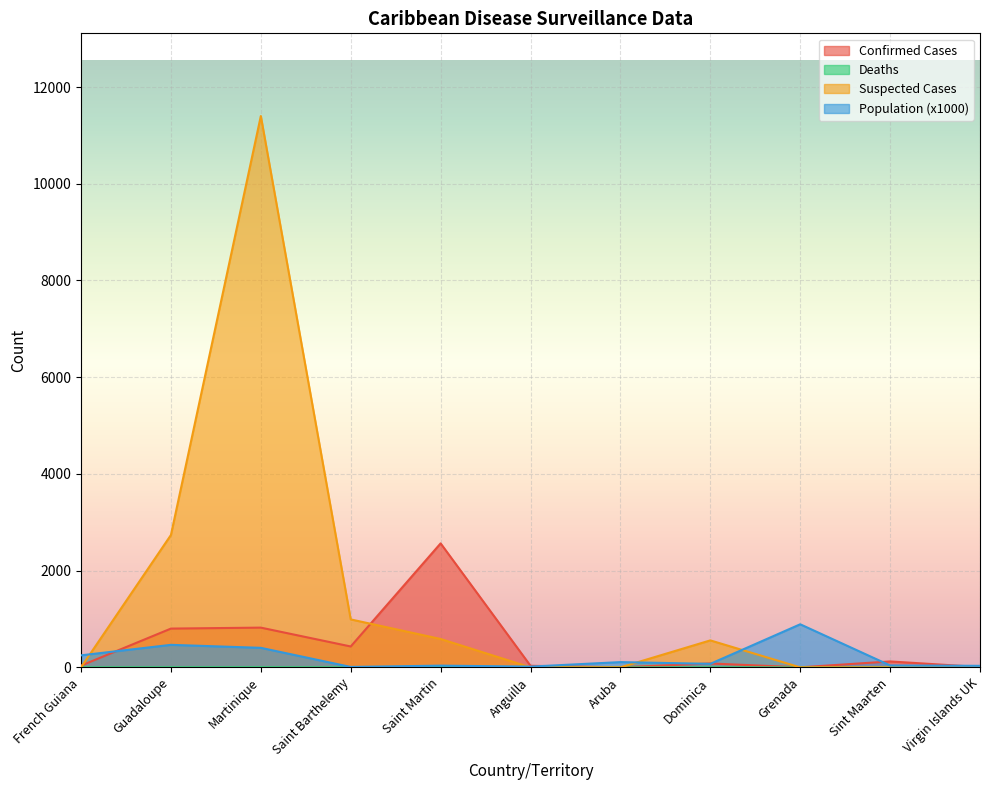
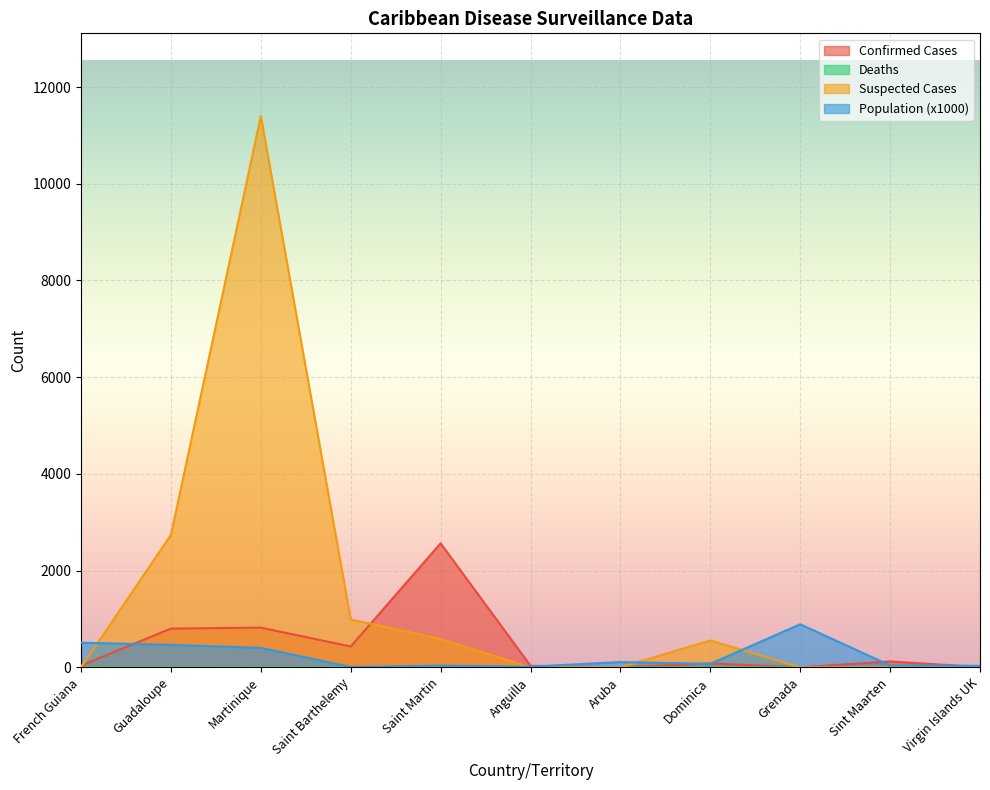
  {
    "Confirmed Cases": {
      "Guadaloupe": 800,
      "Martinique": 800,
      "Saint Barthelemy": 400,
      "Saint Martin": 2600,
      "Sint Maarten": 100
    },
    "Deaths": {
      "Guadaloupe": 0,
      "Martinique": 0,
      "Dominica": 0
    },
    "Suspected Cases": {
      "Guadaloupe": 2700,
      "Martinique": 11400,
      "Saint Barthelemy": 1000,
      "Saint Martin": 600,
      "Dominica": 600
    },
    "Population (x1000)": {
-     "French Guiana": 200,
+     "French Guiana": 500,
      "Guadaloupe": 500,
      "Martinique": 400,
      "Aruba": 100,
      "Grenada": 900
    }
  }
